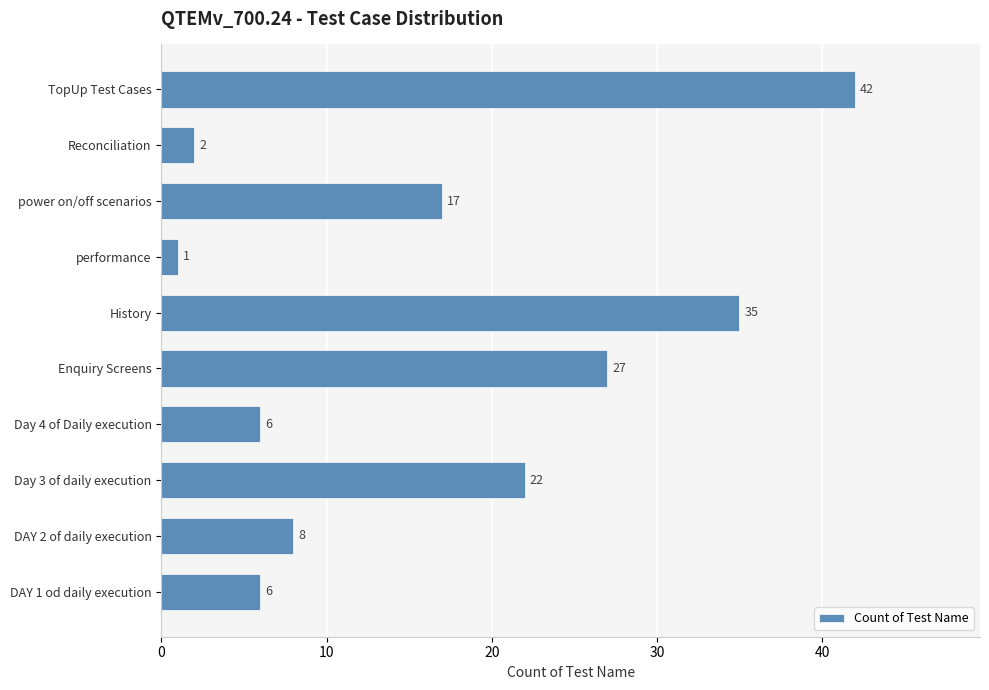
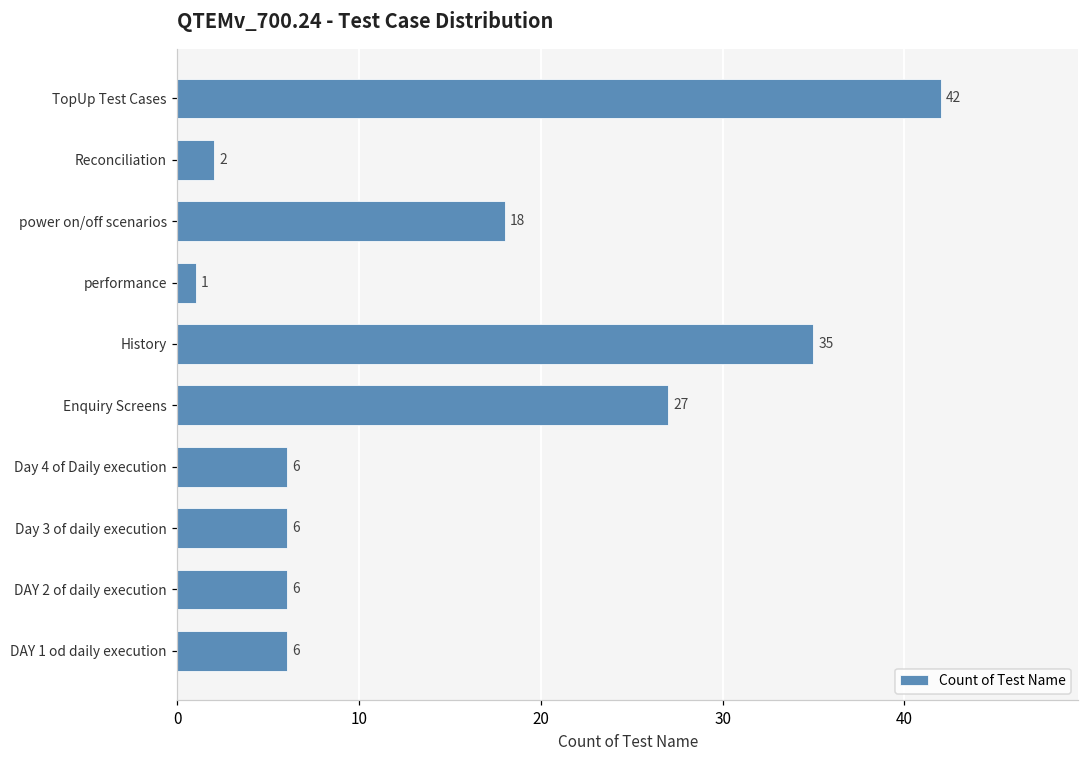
  {
    "TopUp Test Cases": 42,
    "Reconciliation": 2,
-   "power on/off scenarios": 17,
+   "power on/off scenarios": 18,
    "performance": 1,
    "History": 35,
    "Enquiry Screens": 27,
    "Day 4 of Daily execution": 6,
-   "Day 3 of daily execution": 22,
-   "DAY 2 of daily execution": 8,
+   "Day 3 of daily execution": 6,
+   "DAY 2 of daily execution": 6,
    "DAY 1 od daily execution": 6
  }
